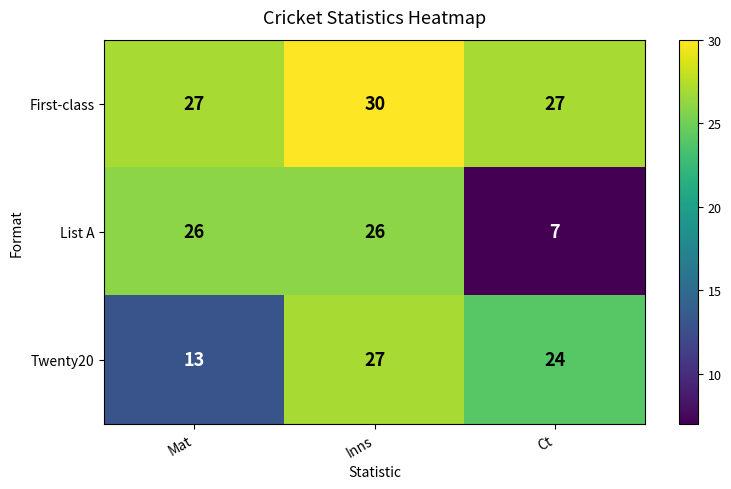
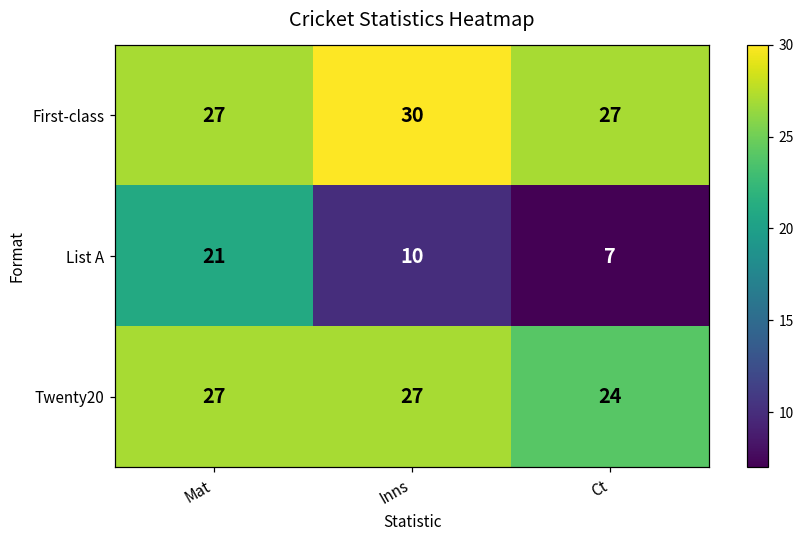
  {
    "First-class": {
      "Mat": 27,
      "Inns": 30,
      "Ct": 27
    },
    "List A": {
-     "Mat": 26,
-     "Inns": 26,
+     "Mat": 21,
+     "Inns": 10,
      "Ct": 7
    },
    "Twenty20": {
-     "Mat": 13,
+     "Mat": 27,
      "Inns": 27,
      "Ct": 24
    }
  }
